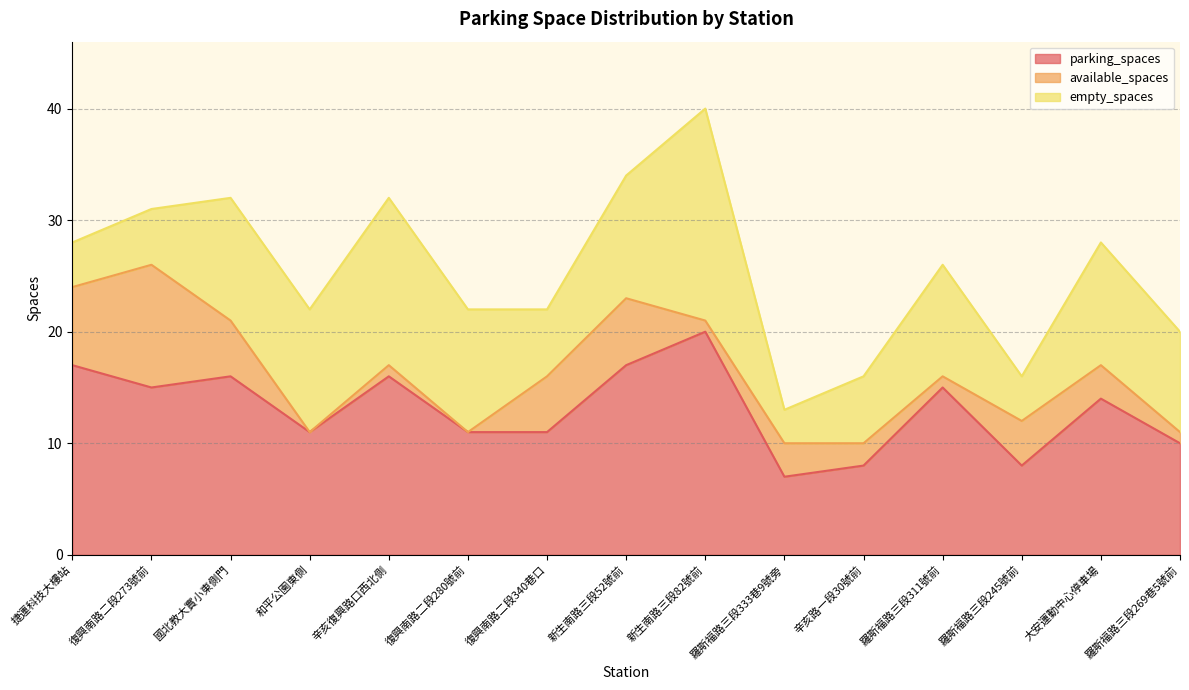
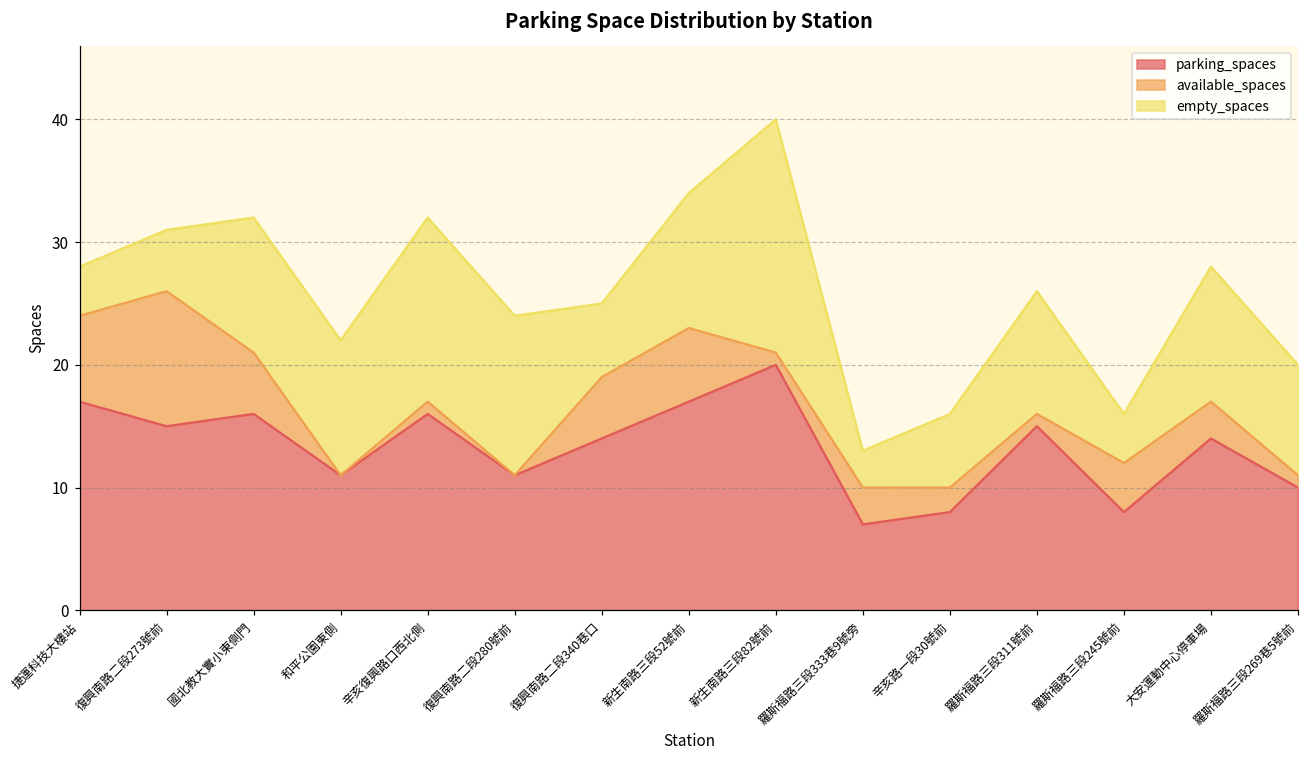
  {
    "parking_spaces": {
      "捷運科技大樓站": 17,
      "復興南路二段273號前": 15,
      "國北教大實小東側門": 16,
      "辛亥復興路口西北側": 16,
-     "復興南路二段340巷口": 11,
+     "復興南路二段340巷口": 14,
      "新生南路三段52號前": 17,
      "新生南路三段82號前": 20,
      "羅斯福路三段333巷9號旁": 7,
      "辛亥路一段30號前": 8,
      "羅斯福路三段311號前": 15,
      "羅斯福路三段245號前": 8,
      "大安運動中心停車場": 14,
      "羅斯福路三段269巷5號前": 10
    },
    "available_spaces": {
      "捷運科技大樓站": 7,
      "復興南路二段273號前": 11,
      "國北教大實小東側門": 5,
      "辛亥復興路口西北側": 1,
      "復興南路二段340巷口": 5,
      "新生南路三段52號前": 6,
      "新生南路三段82號前": 1,
      "羅斯福路三段333巷9號旁": 3,
      "辛亥路一段30號前": 2,
      "羅斯福路三段311號前": 1,
      "羅斯福路三段245號前": 4,
      "大安運動中心停車場": 3,
      "羅斯福路三段269巷5號前": 1
    },
    "empty_spaces": {
      "捷運科技大樓站": 4,
      "復興南路二段273號前": 5,
      "國北教大實小東側門": 11,
      "和平公園東側": 11,
      "辛亥復興路口西北側": 15,
-     "復興南路二段280號前": 11,
+     "復興南路二段280號前": 13,
      "復興南路二段340巷口": 6,
      "新生南路三段52號前": 11,
      "新生南路三段82號前": 19,
      "羅斯福路三段333巷9號旁": 3,
      "辛亥路一段30號前": 6,
      "羅斯福路三段311號前": 10,
      "羅斯福路三段245號前": 4,
      "大安運動中心停車場": 11,
      "羅斯福路三段269巷5號前": 9
    }
  }
